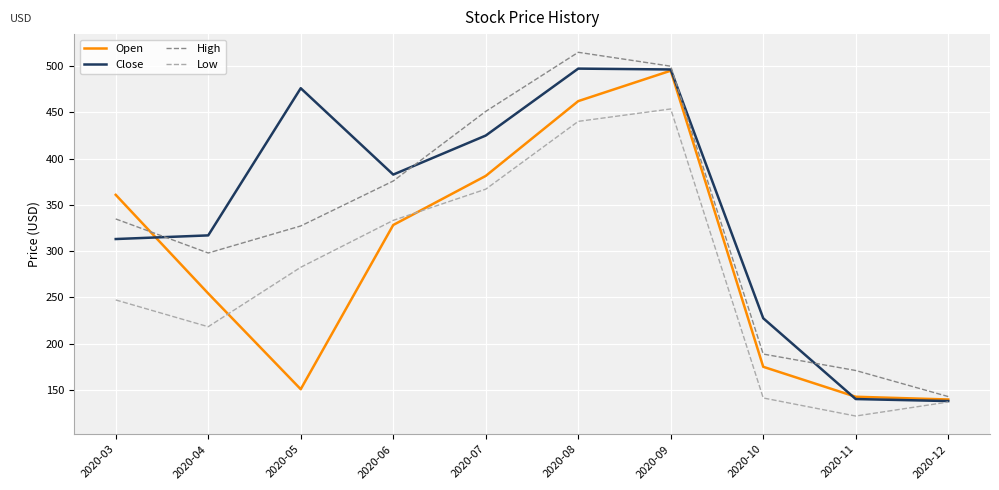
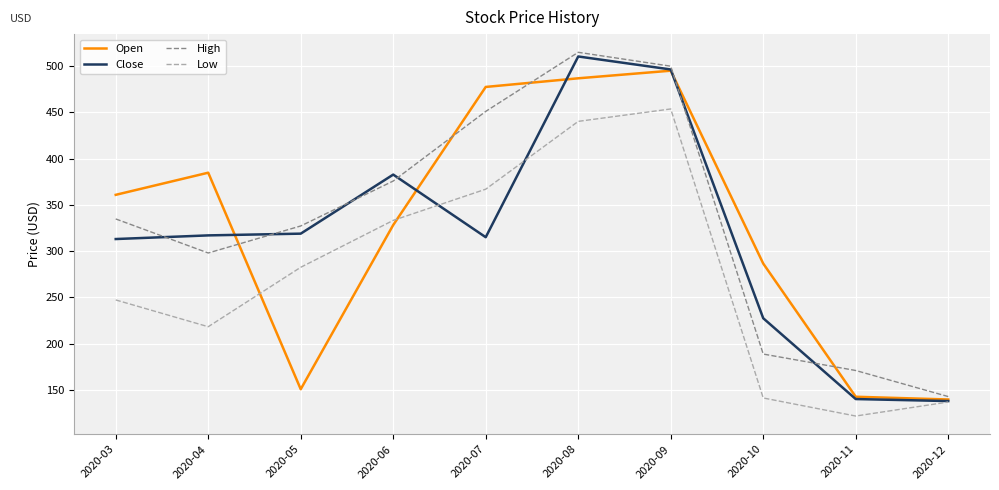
  {
    "Open": {
      "2020-03": 360,
-     "2020-04": 250,
+     "2020-04": 380,
      "2020-05": 150,
      "2020-06": 330,
-     "2020-07": 380,
-     "2020-08": 460,
-     "2020-10": 170
+     "2020-07": 480,
+     "2020-08": 490,
+     "2020-10": 290
    },
    "Close": {
      "2020-03": 310,
      "2020-04": 320,
-     "2020-05": 480,
+     "2020-05": 320,
      "2020-06": 380,
-     "2020-07": 430,
-     "2020-08": 500,
+     "2020-07": 320,
+     "2020-08": 510,
      "2020-10": 230
    }
  }
